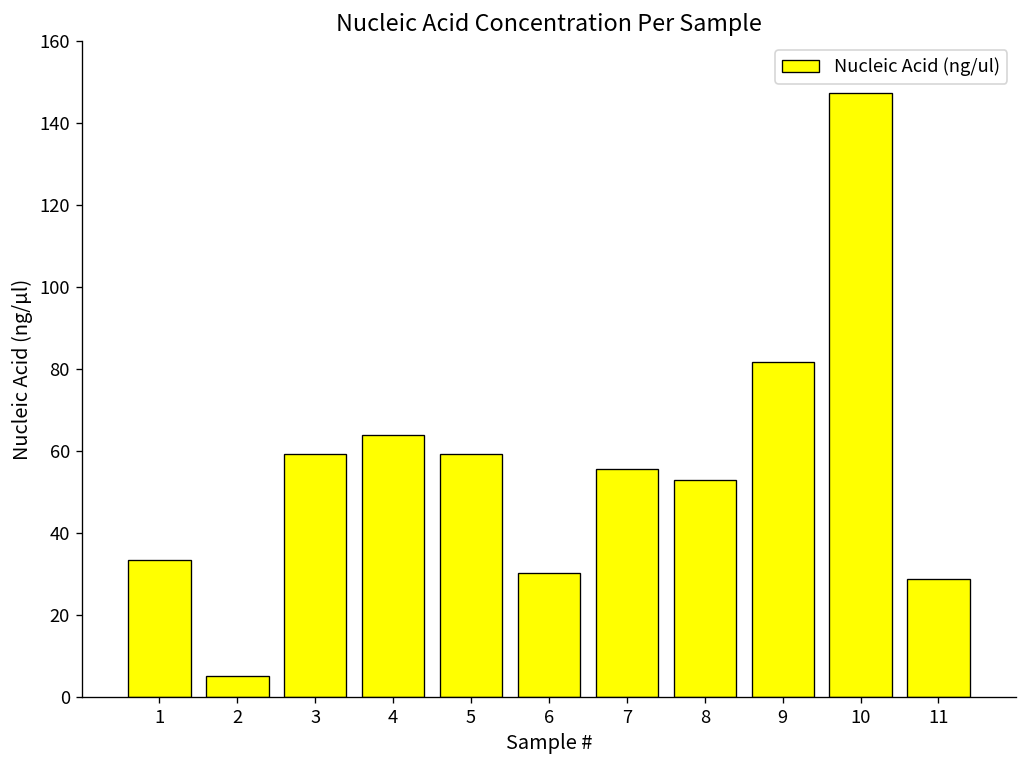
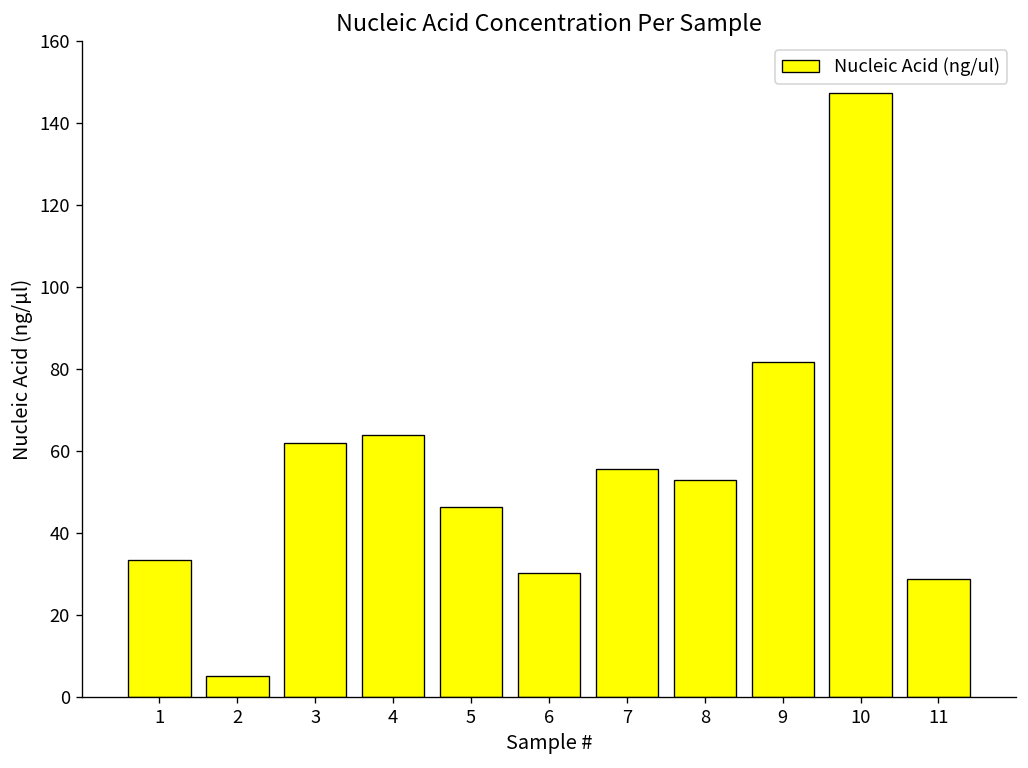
  {
    "1": 33,
    "2": 5,
-   "3": 59,
+   "3": 62,
    "4": 64,
-   "5": 59,
+   "5": 46,
    "6": 30,
    "7": 56,
    "8": 53,
    "9": 82,
    "10": 147,
    "11": 29
  }
